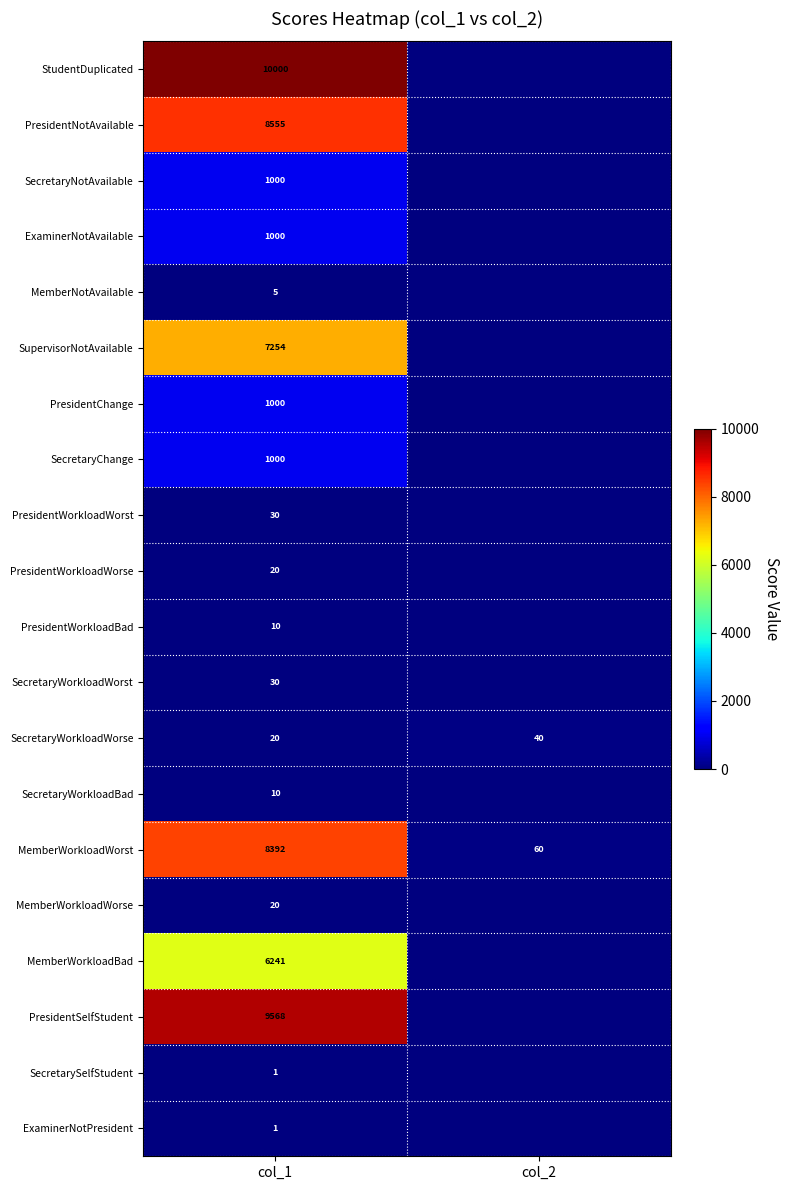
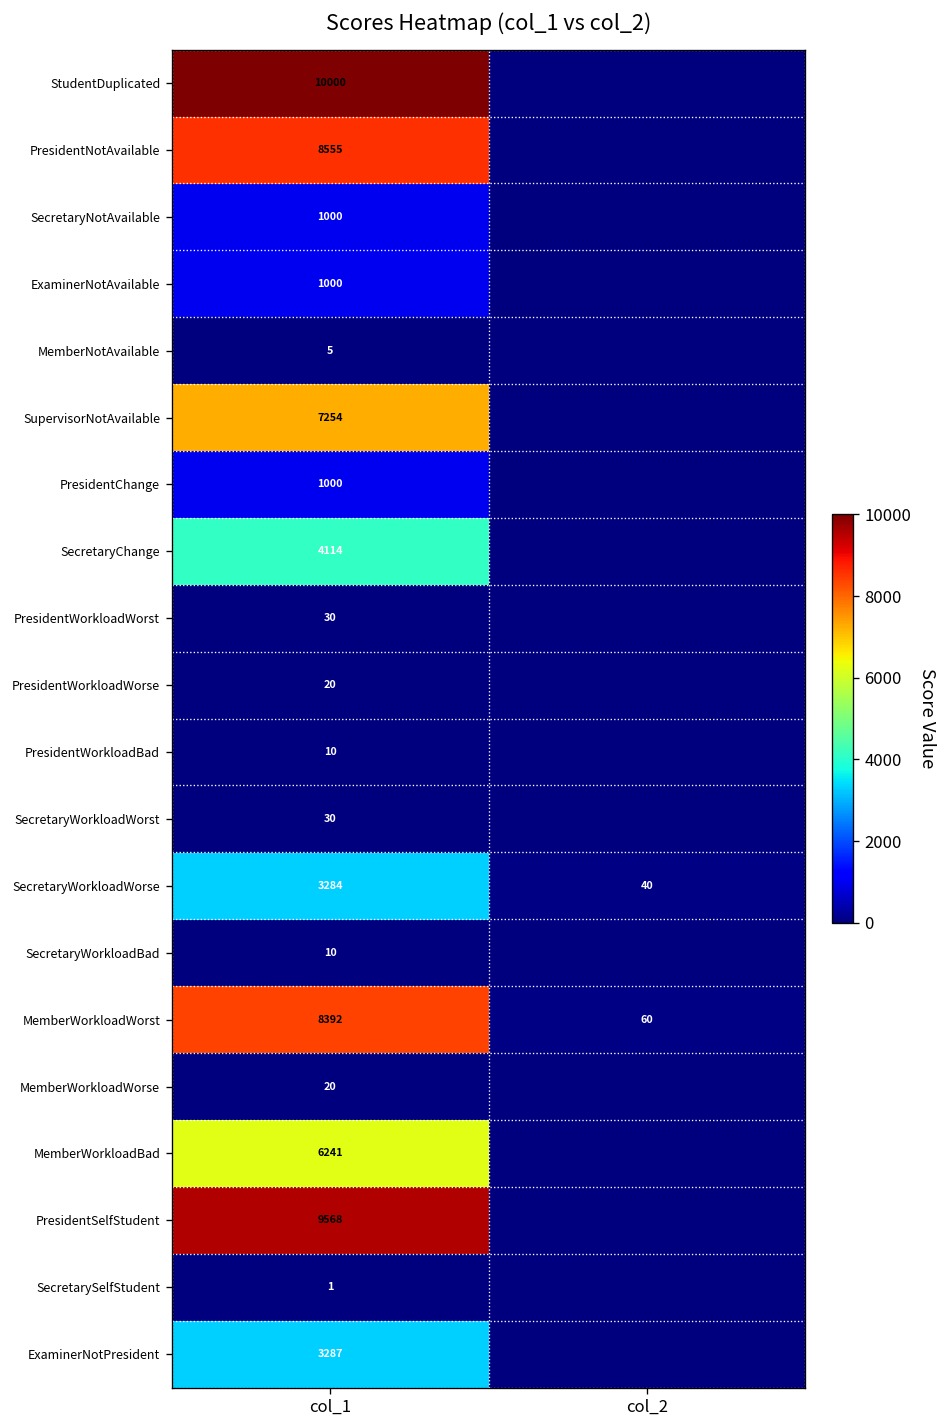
  {
    "StudentDuplicated": {
      "col_1": 10000
    },
    "PresidentNotAvailable": {
      "col_1": 8555
    },
    "SecretaryNotAvailable": {
      "col_1": 1000
    },
    "ExaminerNotAvailable": {
      "col_1": 1000
    },
    "MemberNotAvailable": {
      "col_1": 5
    },
    "SupervisorNotAvailable": {
      "col_1": 7254
    },
    "PresidentChange": {
      "col_1": 1000
    },
    "SecretaryChange": {
-     "col_1": 1000
+     "col_1": 4114
    },
    "PresidentWorkloadWorst": {
      "col_1": 30
    },
    "PresidentWorkloadWorse": {
      "col_1": 20
    },
    "PresidentWorkloadBad": {
      "col_1": 10
    },
    "SecretaryWorkloadWorst": {
      "col_1": 30
    },
    "SecretaryWorkloadWorse": {
-     "col_1": 20,
+     "col_1": 3284,
      "col_2": 40
    },
    "SecretaryWorkloadBad": {
      "col_1": 10
    },
    "MemberWorkloadWorst": {
      "col_1": 8392,
      "col_2": 60
    },
    "MemberWorkloadWorse": {
      "col_1": 20
    },
    "MemberWorkloadBad": {
      "col_1": 6241
    },
    "PresidentSelfStudent": {
      "col_1": 9568
    },
    "SecretarySelfStudent": {
      "col_1": 1
    },
    "ExaminerNotPresident": {
-     "col_1": 1
+     "col_1": 3287
    }
  }
